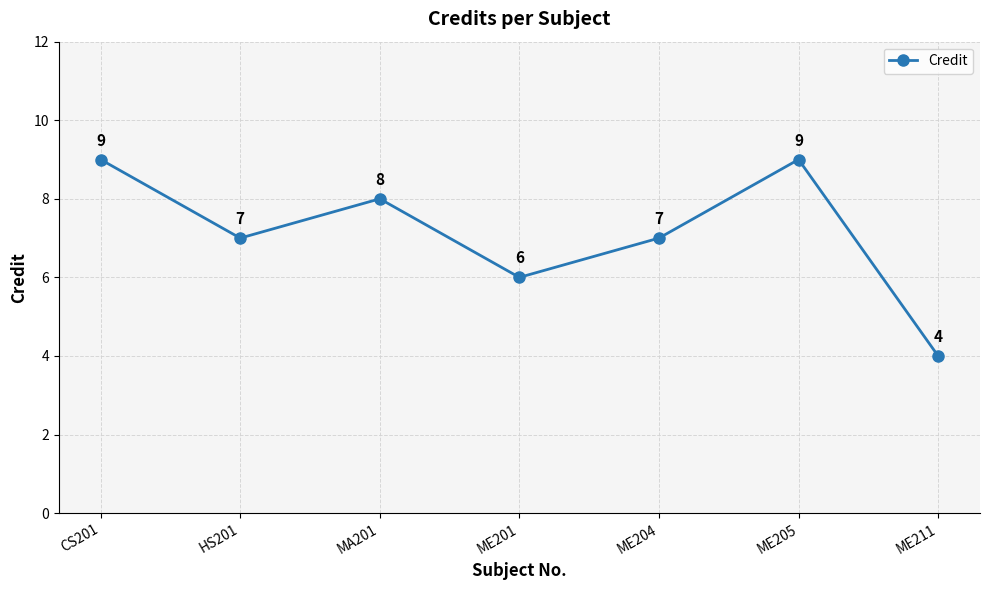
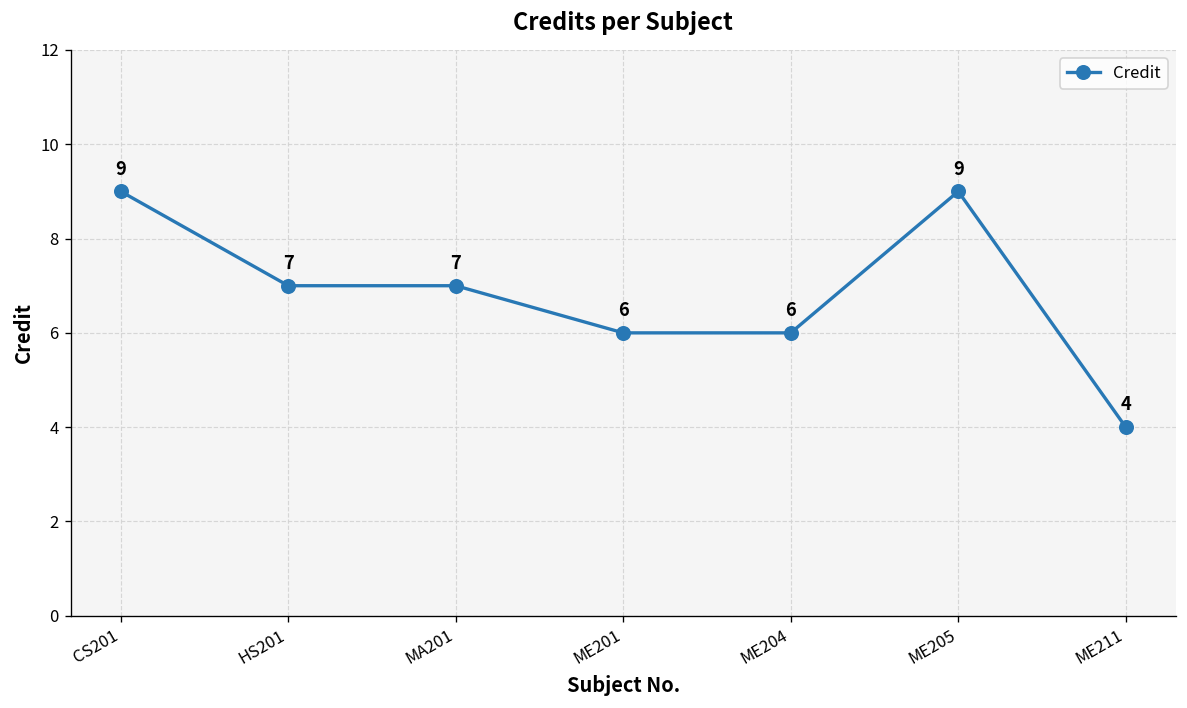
  {
    "CS201": 9,
    "HS201": 7,
-   "MA201": 8,
+   "MA201": 7,
    "ME201": 6,
-   "ME204": 7,
+   "ME204": 6,
    "ME205": 9,
    "ME211": 4
  }
